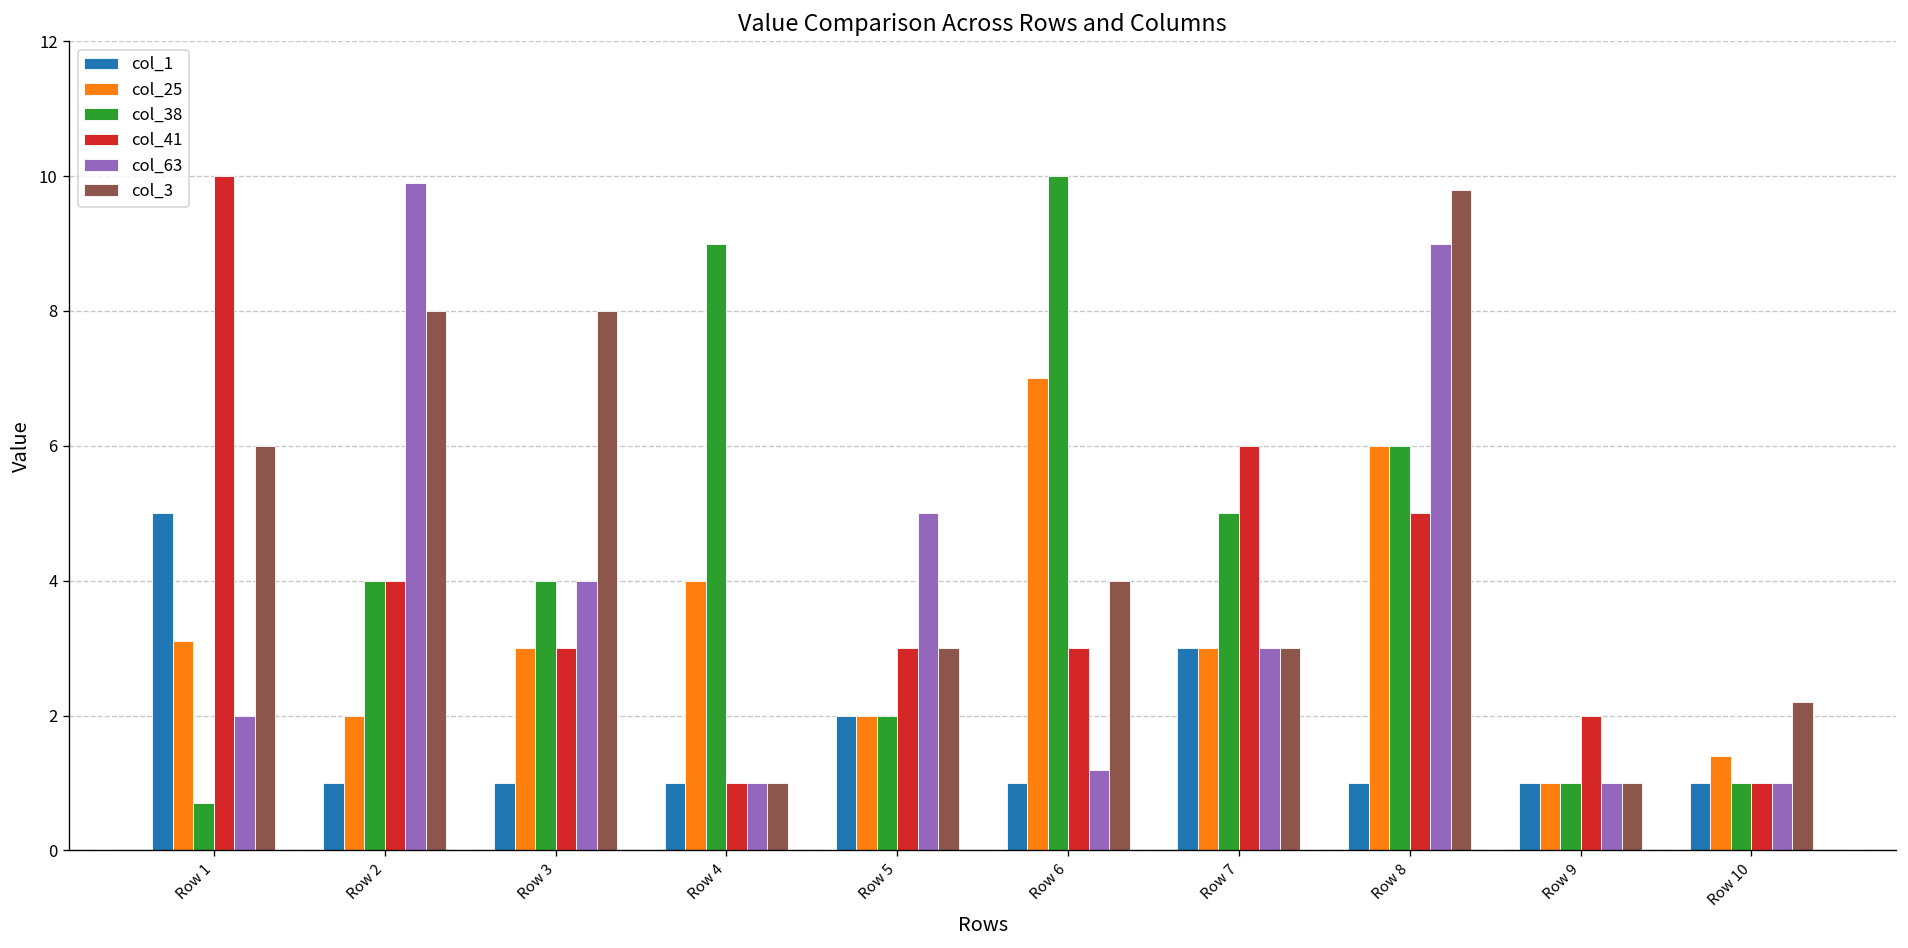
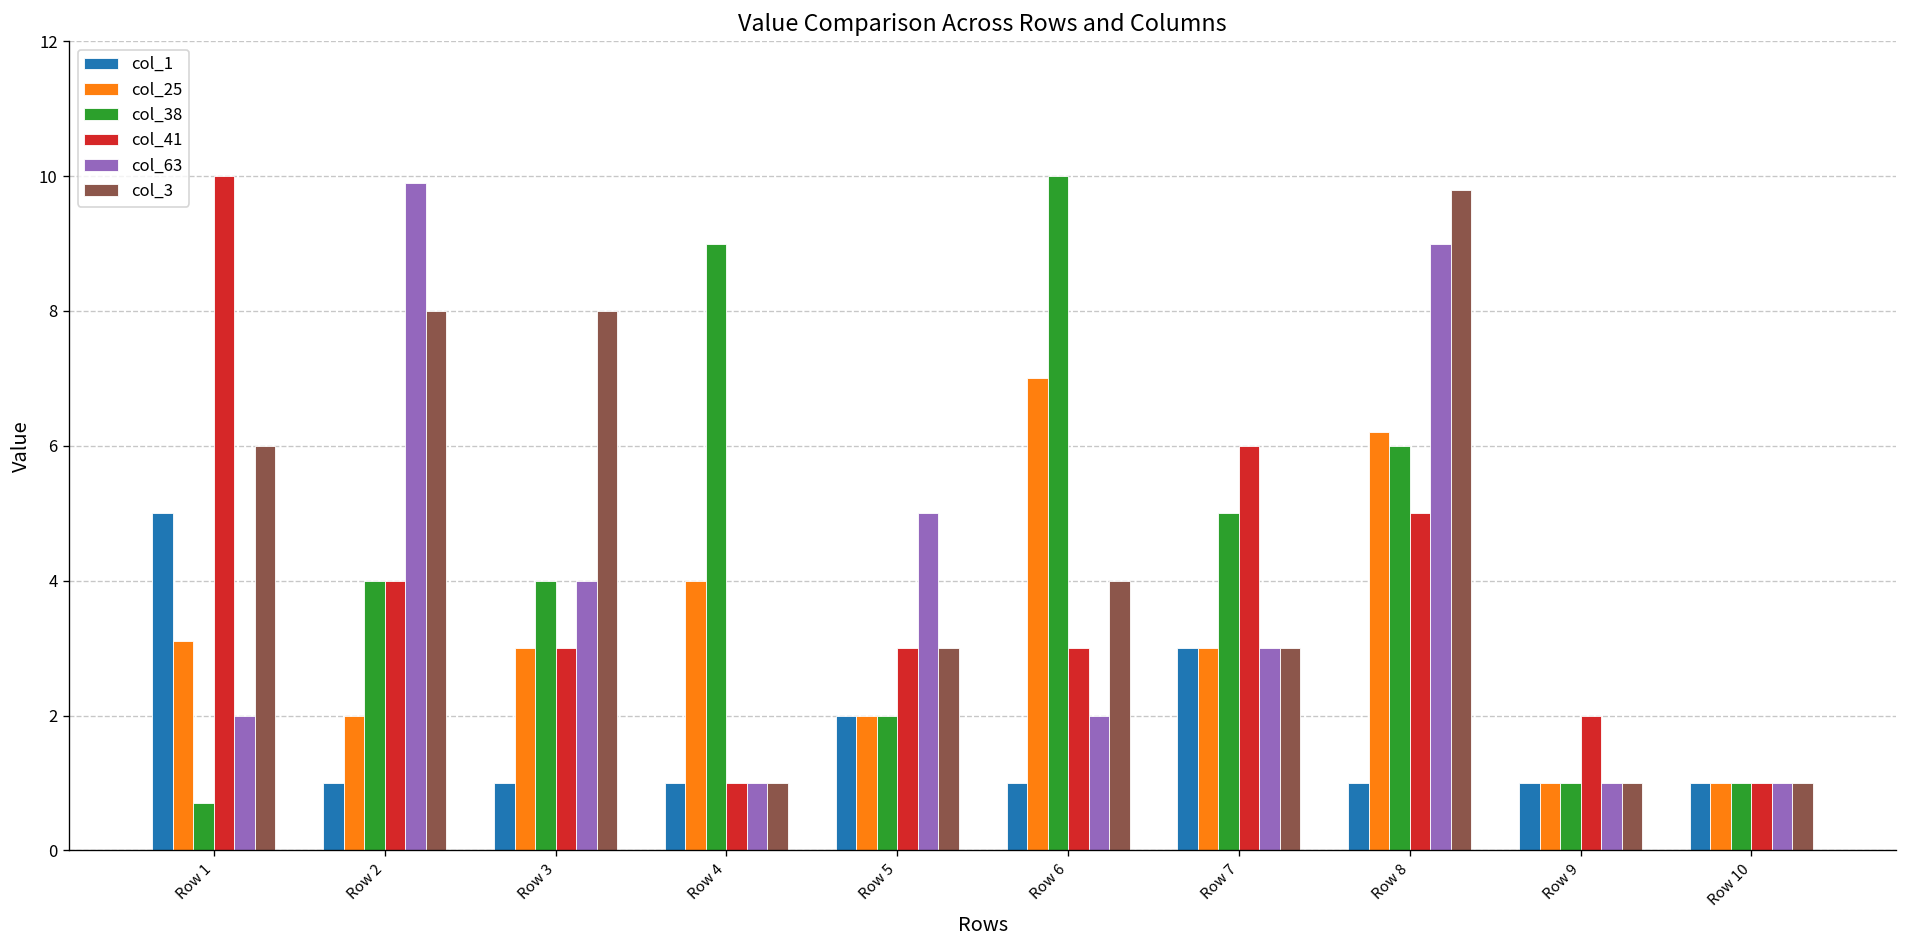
  {
    "col_1": {
      "Row 1": 5.0,
      "Row 2": 1.0,
      "Row 3": 1.0,
      "Row 4": 1.0,
      "Row 5": 2.0,
      "Row 6": 1.0,
      "Row 7": 3.0,
      "Row 8": 1.0,
      "Row 9": 1.0,
      "Row 10": 1.0
    },
    "col_25": {
      "Row 1": 3.1,
      "Row 2": 2.0,
      "Row 3": 3.0,
      "Row 4": 4.0,
      "Row 5": 2.0,
      "Row 6": 7.0,
      "Row 7": 3.0,
-     "Row 8": 6.0,
+     "Row 8": 6.2,
      "Row 9": 1.0,
-     "Row 10": 1.4
+     "Row 10": 1.0
    },
    "col_38": {
      "Row 1": 0.7,
      "Row 2": 4.0,
      "Row 3": 4.0,
      "Row 4": 9.0,
      "Row 5": 2.0,
      "Row 6": 10.0,
      "Row 7": 5.0,
      "Row 8": 6.0,
      "Row 9": 1.0,
      "Row 10": 1.0
    },
    "col_41": {
      "Row 1": 10.0,
      "Row 2": 4.0,
      "Row 3": 3.0,
      "Row 4": 1.0,
      "Row 5": 3.0,
      "Row 6": 3.0,
      "Row 7": 6.0,
      "Row 8": 5.0,
      "Row 9": 2.0,
      "Row 10": 1.0
    },
    "col_63": {
      "Row 1": 2.0,
      "Row 2": 9.9,
      "Row 3": 4.0,
      "Row 4": 1.0,
      "Row 5": 5.0,
-     "Row 6": 1.2,
+     "Row 6": 2.0,
      "Row 7": 3.0,
      "Row 8": 9.0,
      "Row 9": 1.0,
      "Row 10": 1.0
    },
    "col_3": {
      "Row 1": 6.0,
      "Row 2": 8.0,
      "Row 3": 8.0,
      "Row 4": 1.0,
      "Row 5": 3.0,
      "Row 6": 4.0,
      "Row 7": 3.0,
      "Row 8": 9.8,
      "Row 9": 1.0,
-     "Row 10": 2.2
+     "Row 10": 1.0
    }
  }
